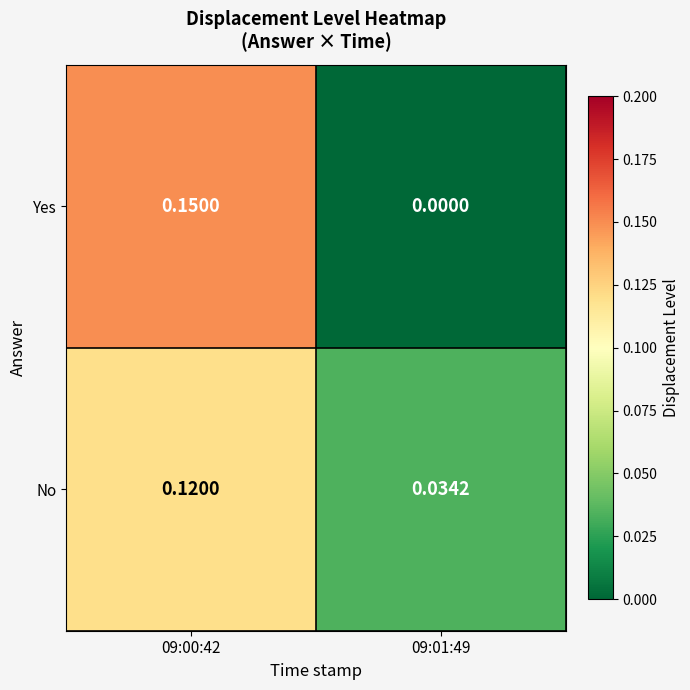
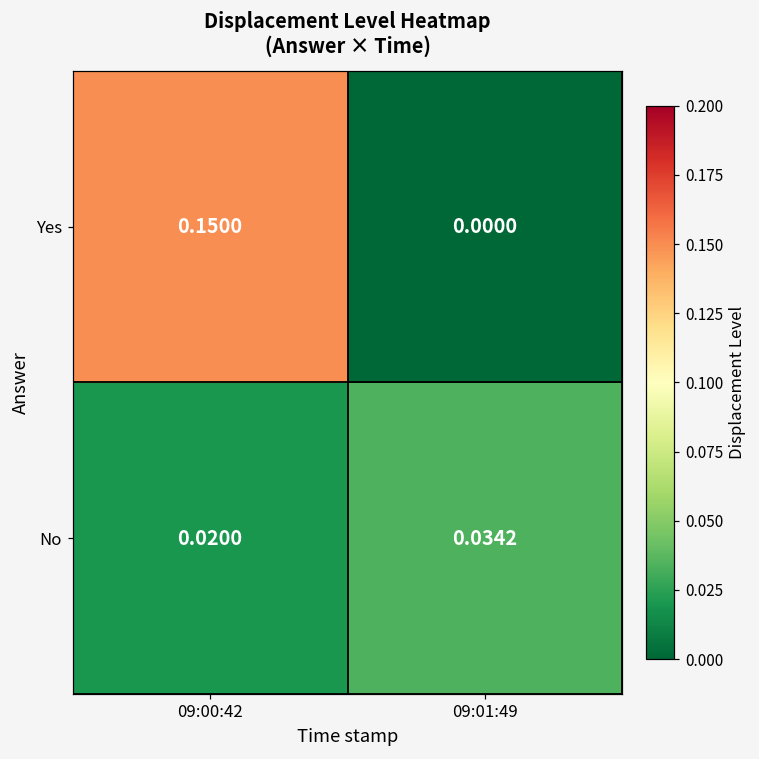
  {
    "Yes": {
      "09:00:42": 0.1500,
      "09:01:49": 0.0000
    },
    "No": {
-     "09:00:42": 0.1200,
+     "09:00:42": 0.0200,
      "09:01:49": 0.0342
    }
  }
